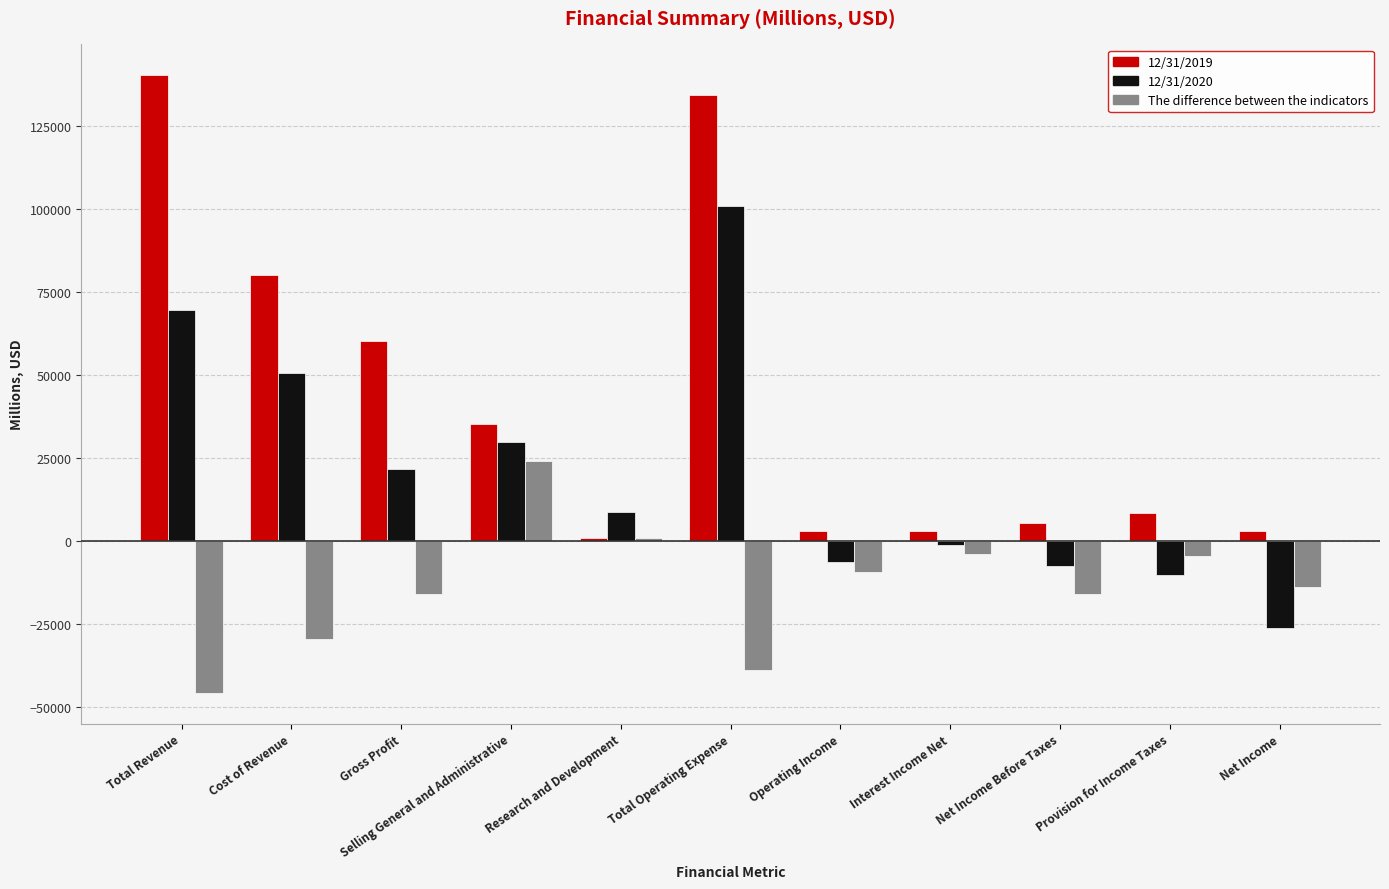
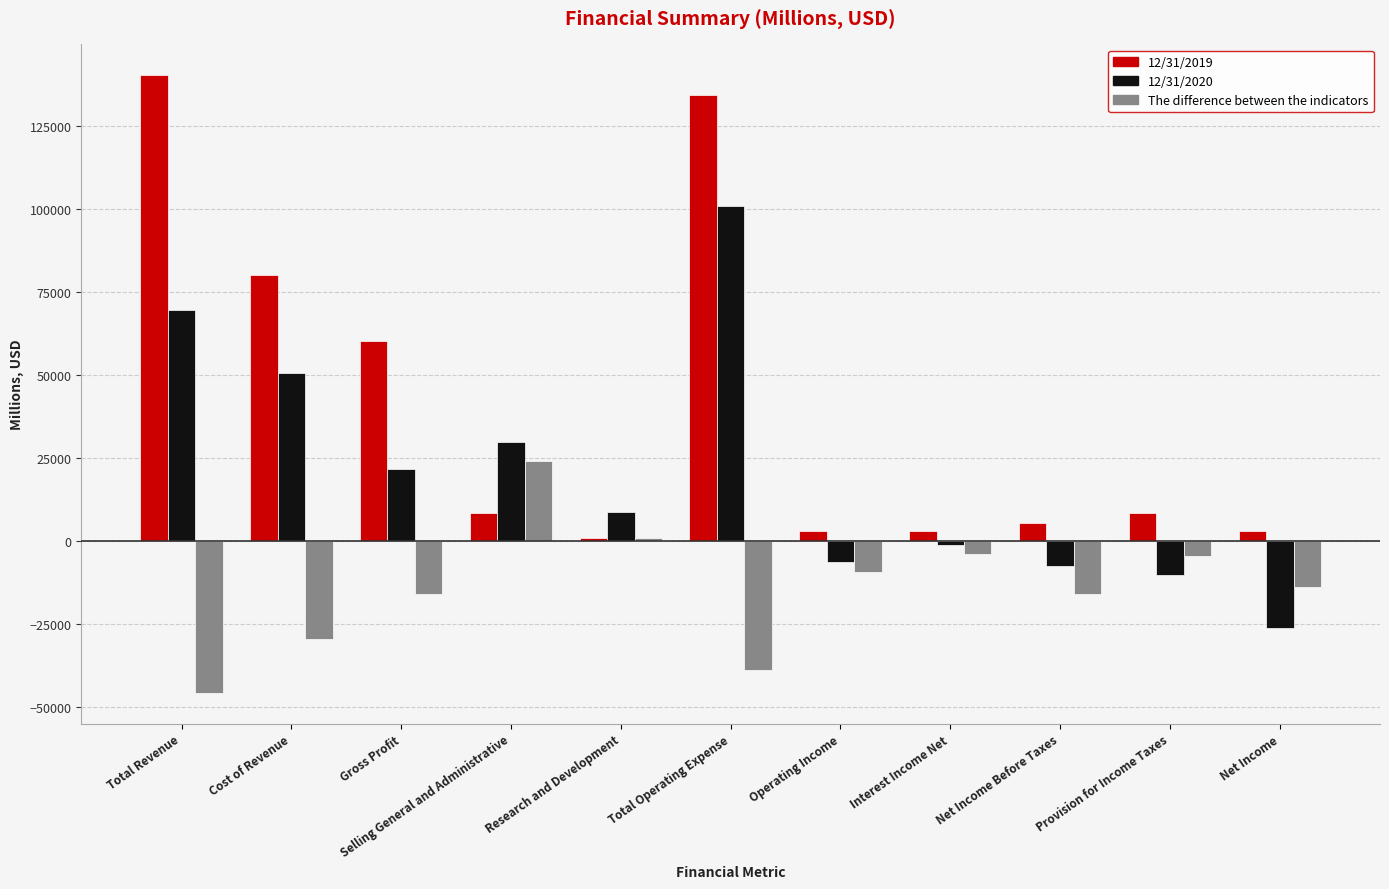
  {
    "12/31/2019": {
      "Total Revenue": 140000,
      "Cost of Revenue": 80000,
      "Gross Profit": 60000,
-     "Selling General and Administrative": 35000,
+     "Selling General and Administrative": 8000,
      "Research and Development": 1000,
      "Total Operating Expense": 134000,
      "Operating Income": 3000,
      "Interest Income Net": 3000,
      "Net Income Before Taxes": 6000,
      "Provision for Income Taxes": 9000,
      "Net Income": 3000
    },
    "12/31/2020": {
      "Total Revenue": 70000,
      "Cost of Revenue": 50000,
      "Gross Profit": 22000,
      "Selling General and Administrative": 30000,
      "Research and Development": 9000,
      "Total Operating Expense": 101000,
      "Operating Income": -6000,
      "Interest Income Net": -1000,
      "Net Income Before Taxes": -7000,
      "Provision for Income Taxes": -10000,
      "Net Income": -26000
    },
    "The difference between the indicators": {
      "Total Revenue": -46000,
      "Cost of Revenue": -30000,
      "Gross Profit": -16000,
      "Selling General and Administrative": 24000,
      "Research and Development": 1000,
      "Total Operating Expense": -39000,
      "Operating Income": -9000,
      "Interest Income Net": -4000,
      "Net Income Before Taxes": -16000,
      "Provision for Income Taxes": -5000,
      "Net Income": -14000
    }
  }
